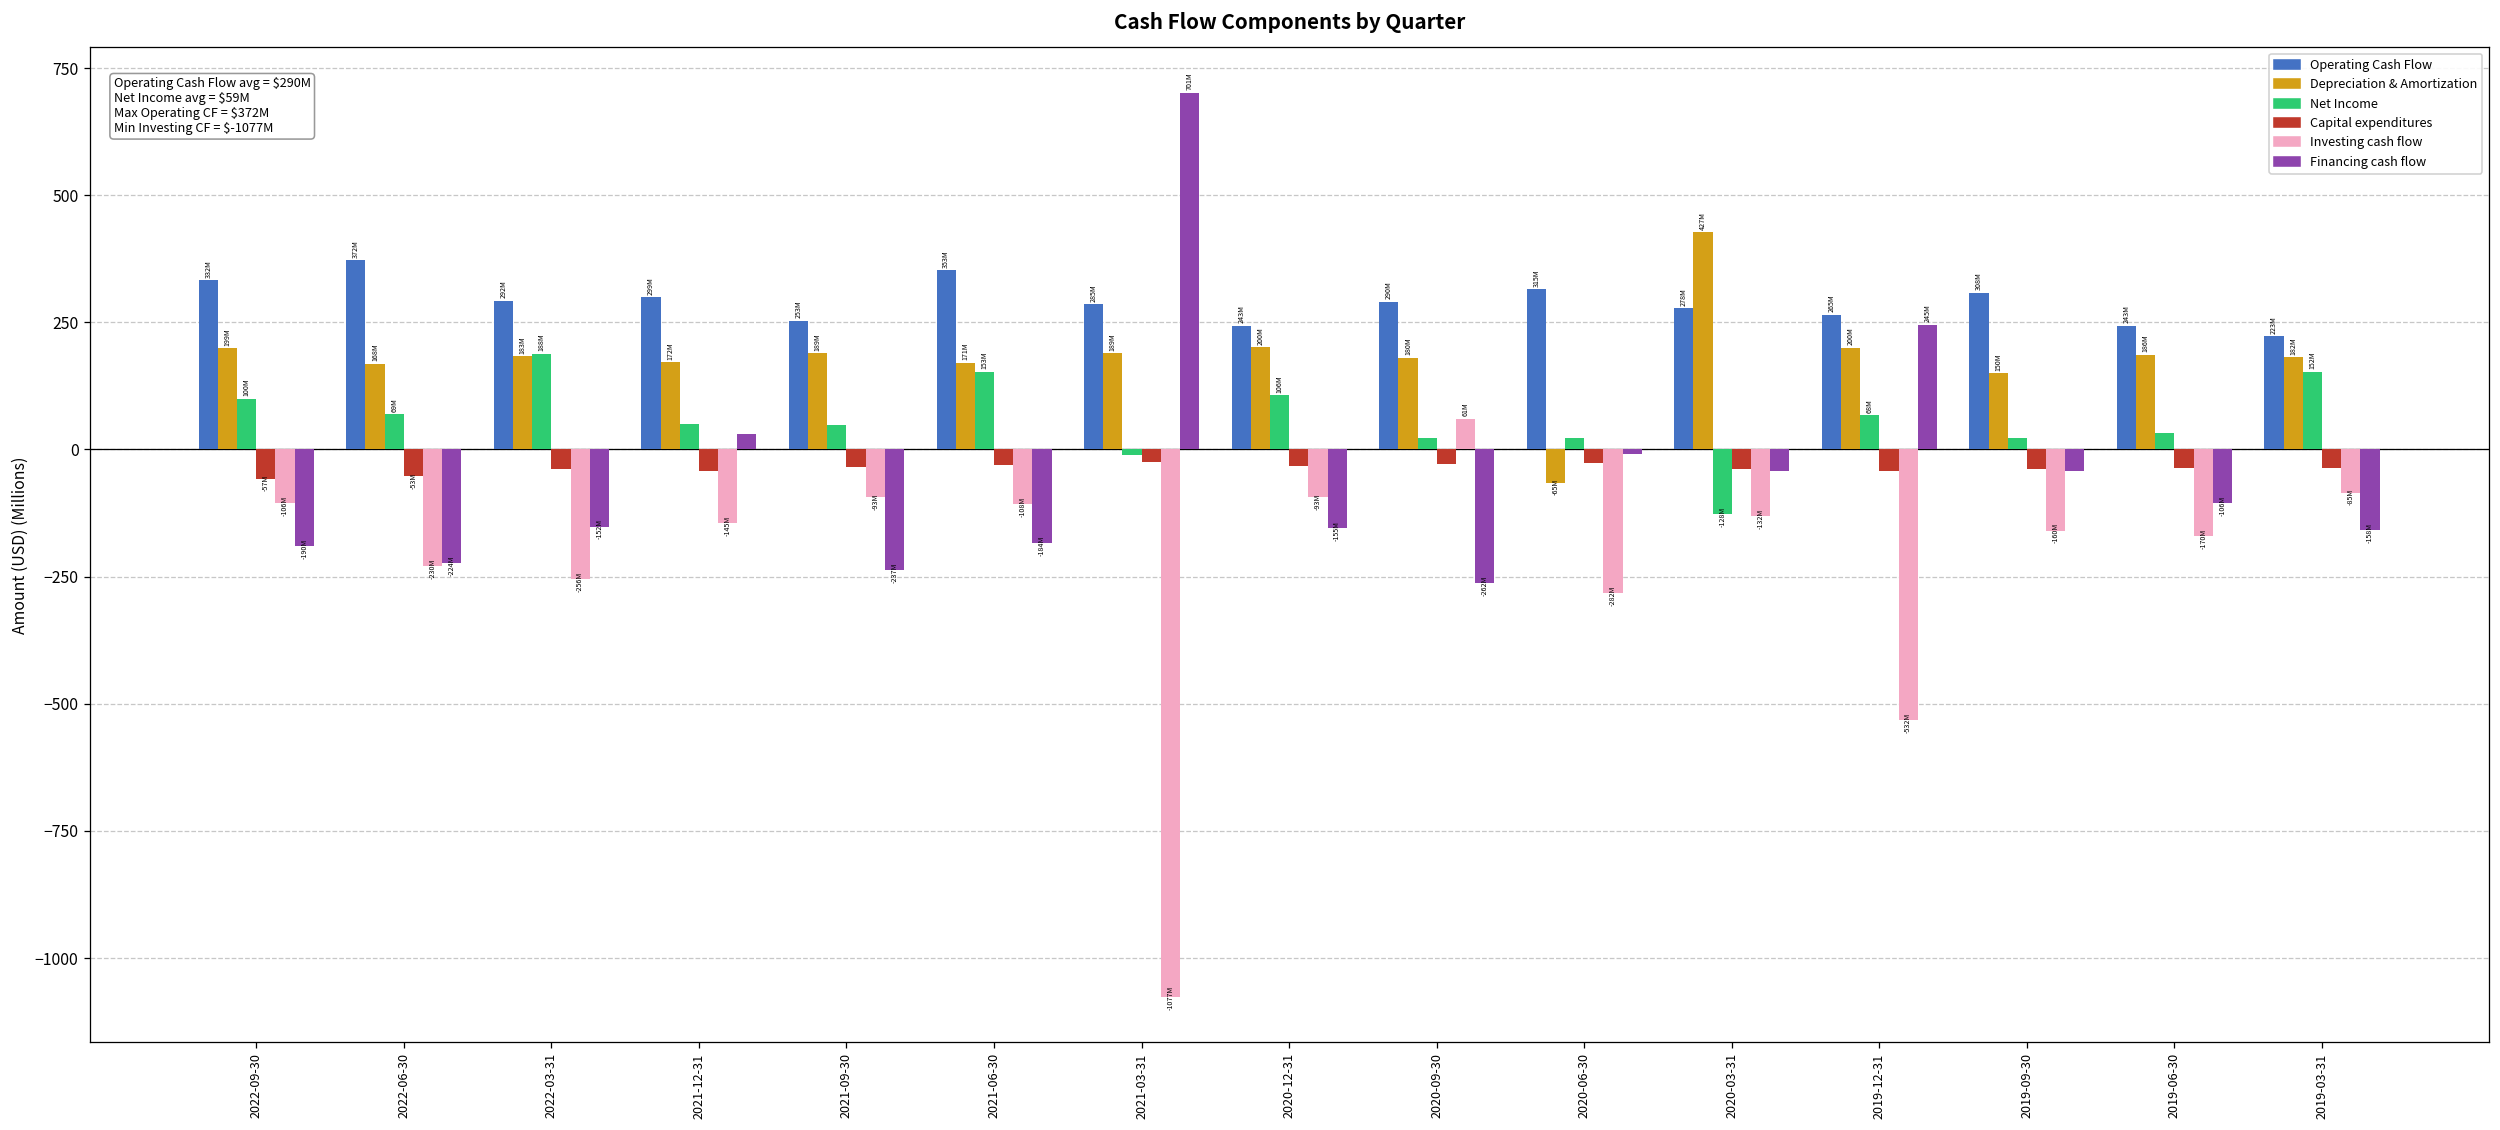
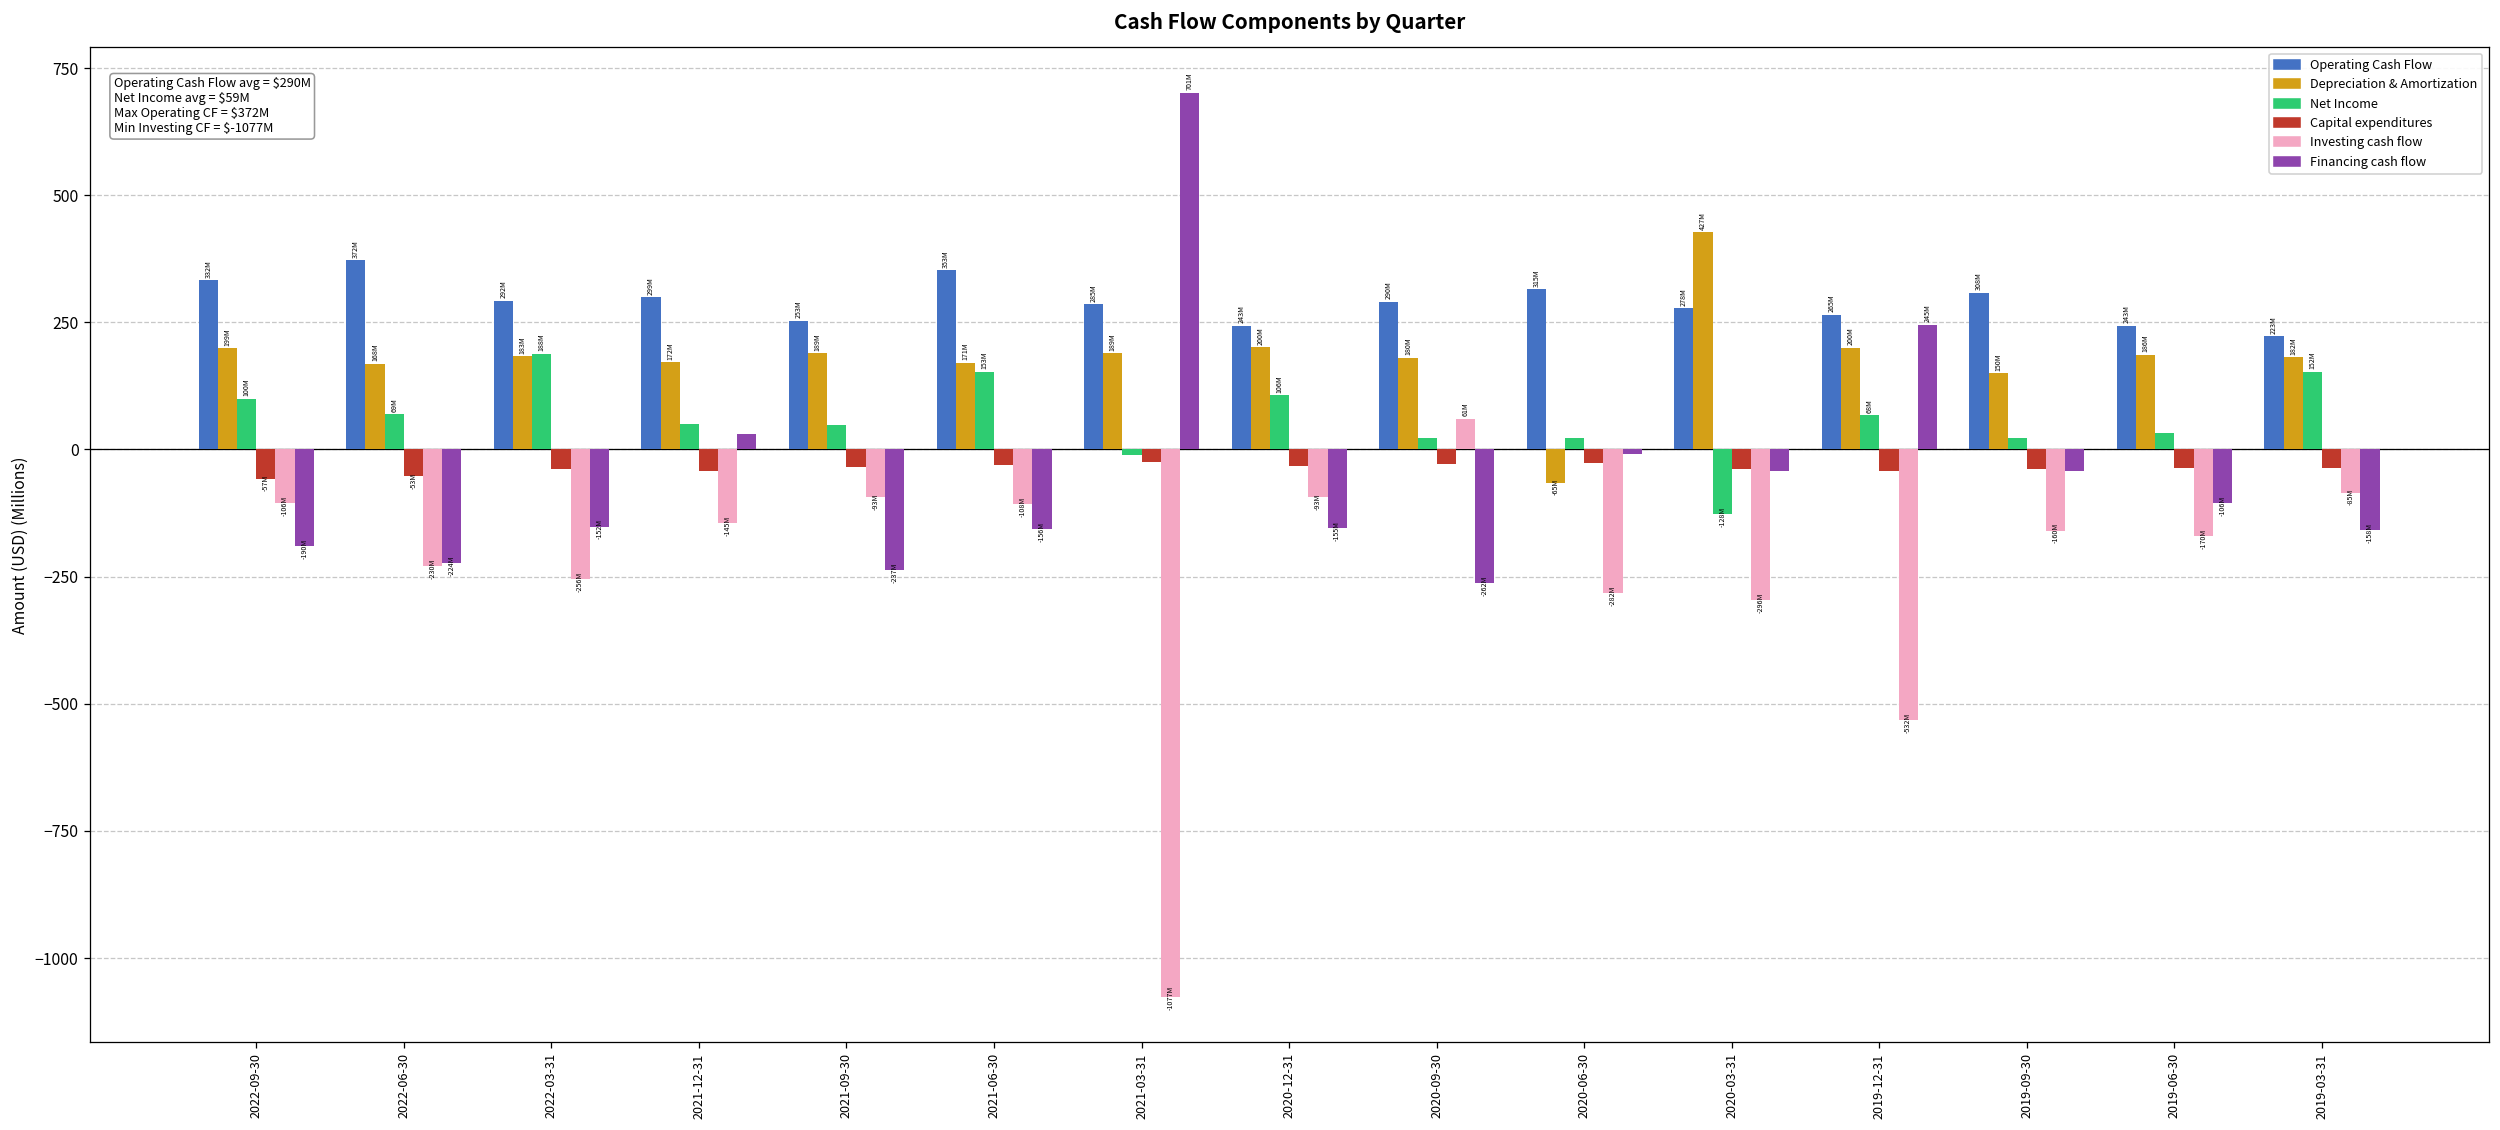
  {
    "Operating Cash Flow": {
      "2022-09-30": "332M",
      "2022-06-30": "372M",
      "2022-03-31": "292M",
      "2021-12-31": "299M",
      "2021-09-30": "253M",
      "2021-06-30": "353M",
      "2021-03-31": "285M",
      "2020-12-31": "243M",
      "2020-09-30": "290M",
      "2020-06-30": "315M",
      "2020-03-31": "278M",
      "2019-12-31": "265M",
      "2019-09-30": "308M",
      "2019-06-30": "243M",
      "2019-03-31": "223M"
    },
    "Depreciation & Amortization": {
      "2022-09-30": "199M",
      "2022-06-30": "168M",
      "2022-03-31": "183M",
      "2021-12-31": "172M",
      "2021-09-30": "189M",
      "2021-06-30": "171M",
      "2021-03-31": "189M",
      "2020-12-31": "200M",
      "2020-09-30": "180M",
      "2020-06-30": "-65M",
      "2020-03-31": "427M",
      "2019-12-31": "200M",
      "2019-09-30": "150M",
      "2019-06-30": "186M",
      "2019-03-31": "182M"
    },
    "Net Income": {
      "2022-09-30": "100M",
      "2022-06-30": "69M",
      "2022-03-31": "188M",
      "2021-06-30": "153M",
      "2020-12-31": "106M",
      "2020-03-31": "-128M",
      "2019-12-31": "68M",
      "2019-03-31": "152M"
    },
    "Capital expenditures": {
      "2022-09-30": "-57M",
      "2022-06-30": "-53M"
    },
    "Investing cash flow": {
      "2022-09-30": "-106M",
      "2022-06-30": "-230M",
      "2022-03-31": "-256M",
      "2021-12-31": "-145M",
      "2021-09-30": "-93M",
      "2021-06-30": "-108M",
      "2021-03-31": "-1077M",
      "2020-12-31": "-93M",
      "2020-09-30": "61M",
      "2020-06-30": "-282M",
-     "2020-03-31": "-132M",
+     "2020-03-31": "-296M",
      "2019-12-31": "-532M",
      "2019-09-30": "-160M",
      "2019-06-30": "-170M",
      "2019-03-31": "-85M"
    },
    "Financing cash flow": {
      "2022-09-30": "-190M",
      "2022-06-30": "-224M",
      "2022-03-31": "-152M",
      "2021-09-30": "-237M",
-     "2021-06-30": "-184M",
+     "2021-06-30": "-156M",
      "2021-03-31": "701M",
      "2020-12-31": "-155M",
      "2020-09-30": "-262M",
      "2019-12-31": "245M",
      "2019-06-30": "-106M",
      "2019-03-31": "-158M"
    }
  }
